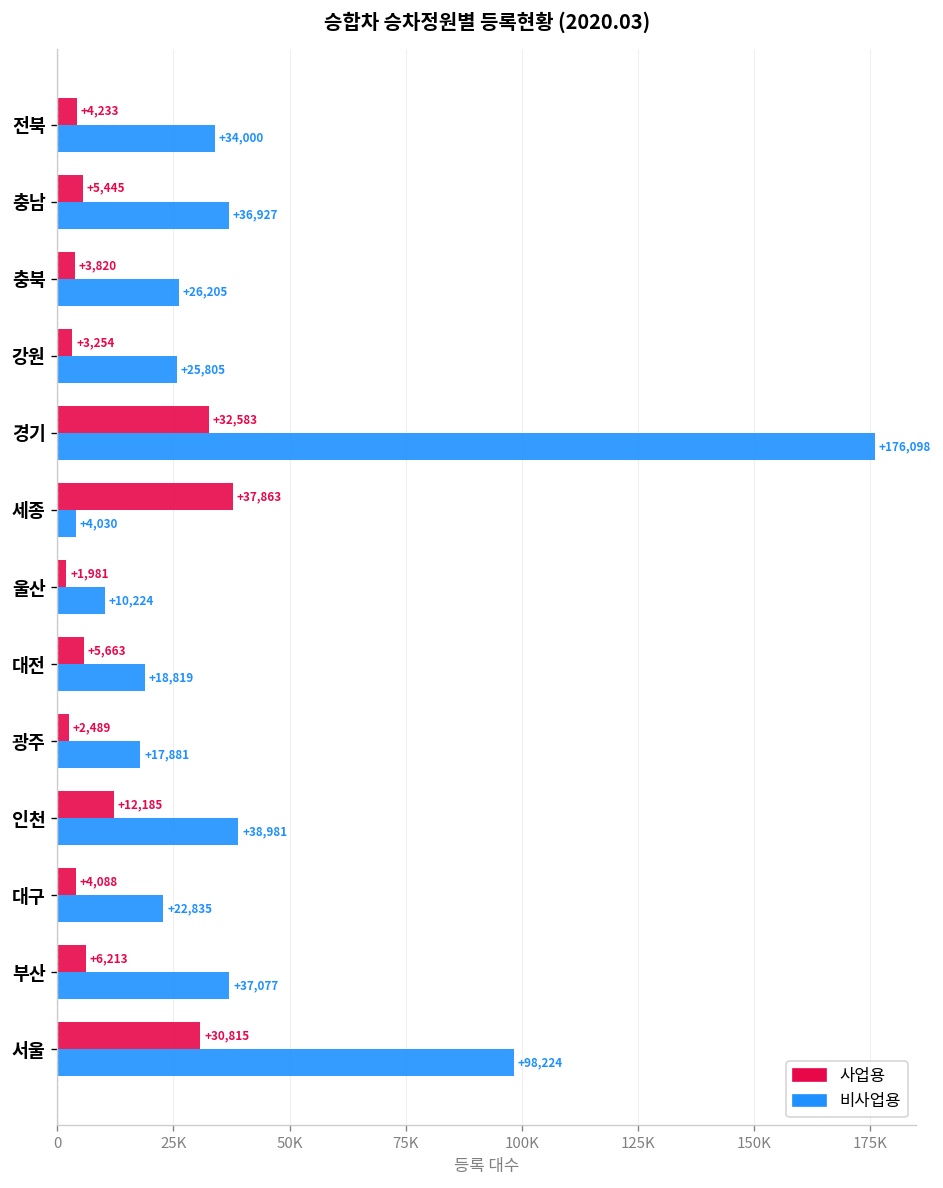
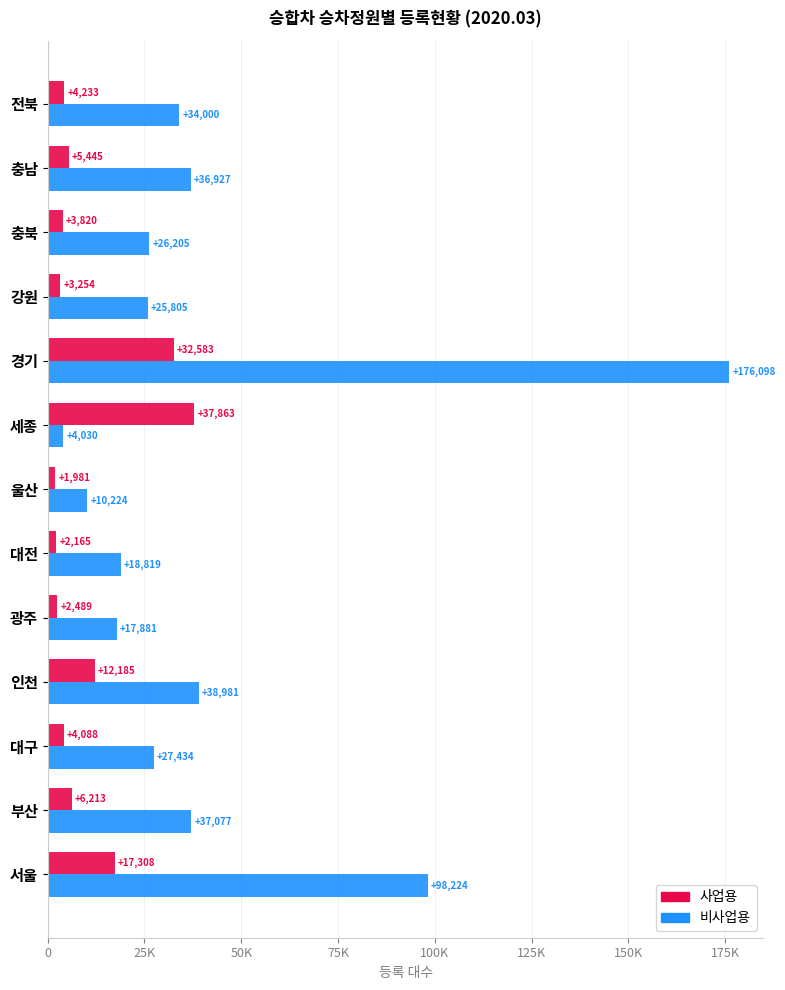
  {
    "사업용": {
      "전북": "+4,233",
      "충남": "+5,445",
      "충북": "+3,820",
      "강원": "+3,254",
      "경기": "+32,583",
      "세종": "+37,863",
      "울산": "+1,981",
-     "대전": "+5,663",
+     "대전": "+2,165",
      "광주": "+2,489",
      "인천": "+12,185",
      "대구": "+4,088",
      "부산": "+6,213",
-     "서울": "+30,815"
+     "서울": "+17,308"
    },
    "비사업용": {
      "전북": "+34,000",
      "충남": "+36,927",
      "충북": "+26,205",
      "강원": "+25,805",
      "경기": "+176,098",
      "세종": "+4,030",
      "울산": "+10,224",
      "대전": "+18,819",
      "광주": "+17,881",
      "인천": "+38,981",
-     "대구": "+22,835",
+     "대구": "+27,434",
      "부산": "+37,077",
      "서울": "+98,224"
    }
  }
